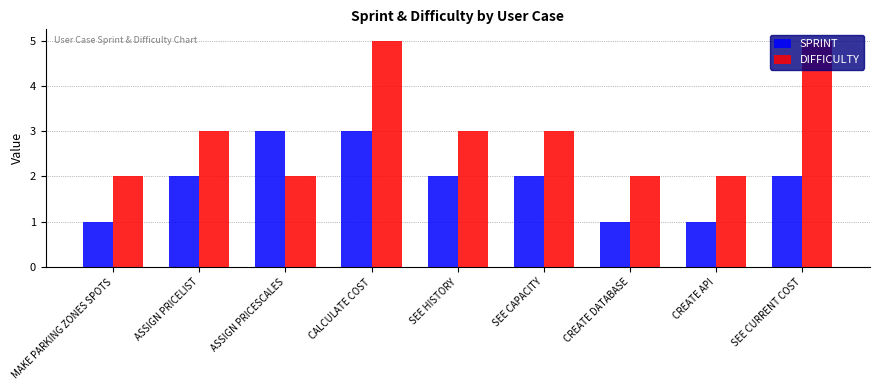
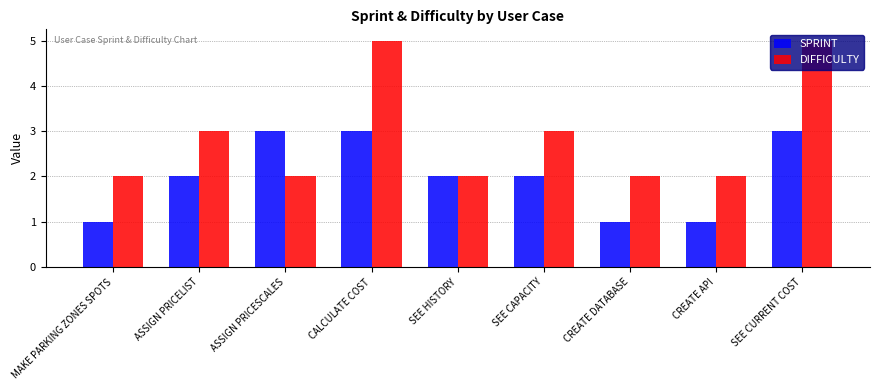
  {
    "SPRINT": {
      "MAKE PARKING ZONES SPOTS": 1,
      "ASSIGN PRICELIST": 2,
      "ASSIGN PRICESCALES": 3,
      "CALCULATE COST": 3,
      "SEE HISTORY": 2,
      "SEE CAPACITY": 2,
      "CREATE DATABASE": 1,
      "CREATE API": 1,
-     "SEE CURRENT COST": 2
+     "SEE CURRENT COST": 3
    },
    "DIFFICULTY": {
      "MAKE PARKING ZONES SPOTS": 2,
      "ASSIGN PRICELIST": 3,
      "ASSIGN PRICESCALES": 2,
      "CALCULATE COST": 5,
-     "SEE HISTORY": 3,
+     "SEE HISTORY": 2,
      "SEE CAPACITY": 3,
      "CREATE DATABASE": 2,
      "CREATE API": 2
    }
  }
